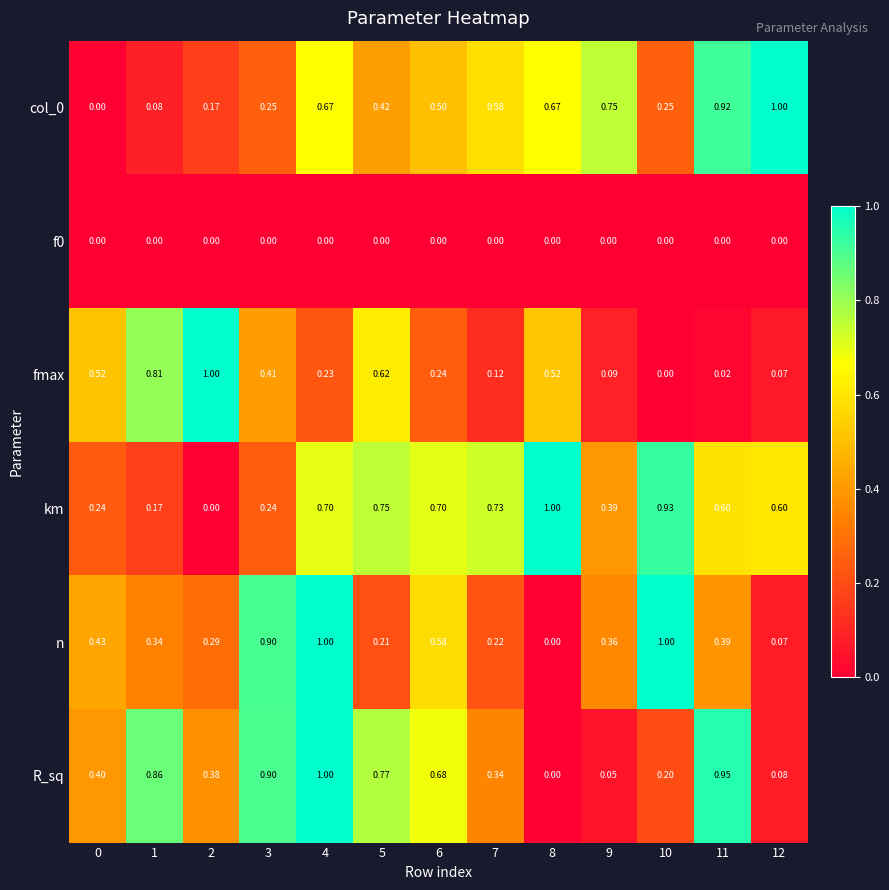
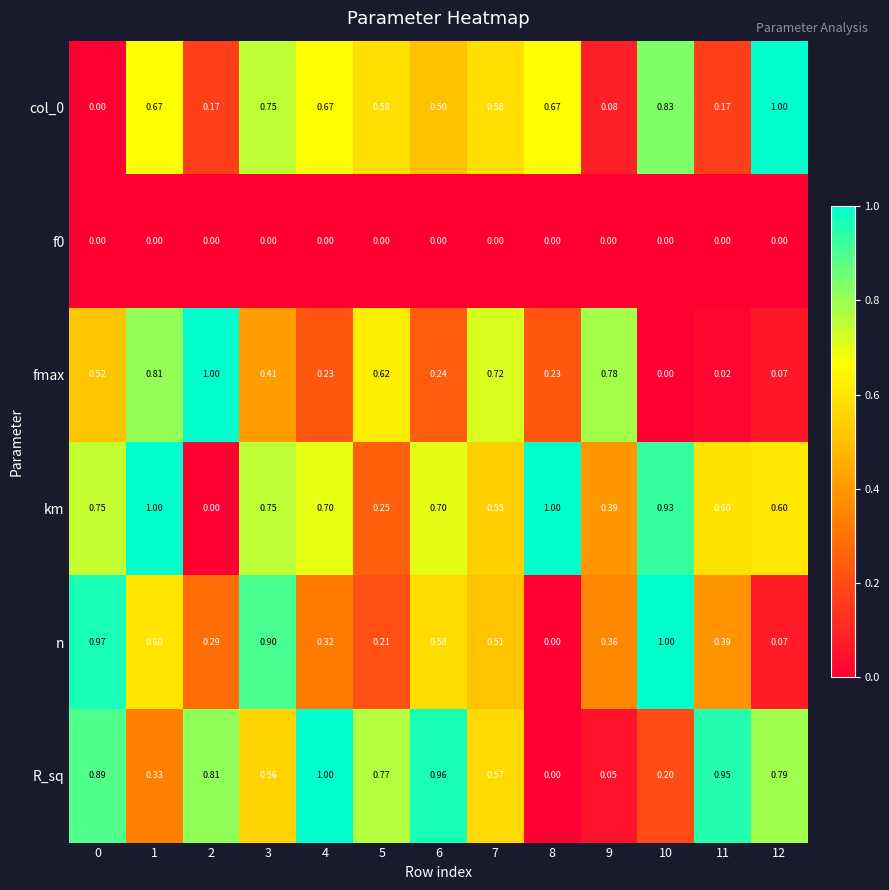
  {
    "col_0": {
      "0": 0.00,
-     "1": 0.08,
+     "1": 0.67,
      "2": 0.17,
-     "3": 0.25,
+     "3": 0.75,
      "4": 0.67,
-     "5": 0.42,
+     "5": 0.58,
      "6": 0.50,
      "7": 0.58,
      "8": 0.67,
-     "9": 0.75,
-     "10": 0.25,
-     "11": 0.92,
+     "9": 0.08,
+     "10": 0.83,
+     "11": 0.17,
      "12": 1.00
    },
    "f0": {
      "0": 0.00,
      "1": 0.00,
      "2": 0.00,
      "3": 0.00,
      "4": 0.00,
      "5": 0.00,
      "6": 0.00,
      "7": 0.00,
      "8": 0.00,
      "9": 0.00,
      "10": 0.00,
      "11": 0.00,
      "12": 0.00
    },
    "fmax": {
      "0": 0.52,
      "1": 0.81,
      "2": 1.00,
      "3": 0.41,
      "4": 0.23,
      "5": 0.62,
      "6": 0.24,
-     "7": 0.12,
-     "8": 0.52,
-     "9": 0.09,
+     "7": 0.72,
+     "8": 0.23,
+     "9": 0.78,
      "10": 0.00,
      "11": 0.02,
      "12": 0.07
    },
    "km": {
-     "0": 0.24,
-     "1": 0.17,
+     "0": 0.75,
+     "1": 1.00,
      "2": 0.00,
-     "3": 0.24,
+     "3": 0.75,
      "4": 0.70,
-     "5": 0.75,
+     "5": 0.25,
      "6": 0.70,
-     "7": 0.73,
+     "7": 0.55,
      "8": 1.00,
      "9": 0.39,
      "10": 0.93,
      "11": 0.60,
      "12": 0.60
    },
    "n": {
-     "0": 0.43,
-     "1": 0.34,
+     "0": 0.97,
+     "1": 0.60,
      "2": 0.29,
      "3": 0.90,
-     "4": 1.00,
+     "4": 0.32,
      "5": 0.21,
      "6": 0.58,
-     "7": 0.22,
+     "7": 0.51,
      "8": 0.00,
      "9": 0.36,
      "10": 1.00,
      "11": 0.39,
      "12": 0.07
    },
    "R_sq": {
-     "0": 0.40,
-     "1": 0.86,
-     "2": 0.38,
-     "3": 0.90,
+     "0": 0.89,
+     "1": 0.33,
+     "2": 0.81,
+     "3": 0.56,
      "4": 1.00,
      "5": 0.77,
-     "6": 0.68,
-     "7": 0.34,
+     "6": 0.96,
+     "7": 0.57,
      "8": 0.00,
      "9": 0.05,
      "10": 0.20,
      "11": 0.95,
-     "12": 0.08
+     "12": 0.79
    }
  }
